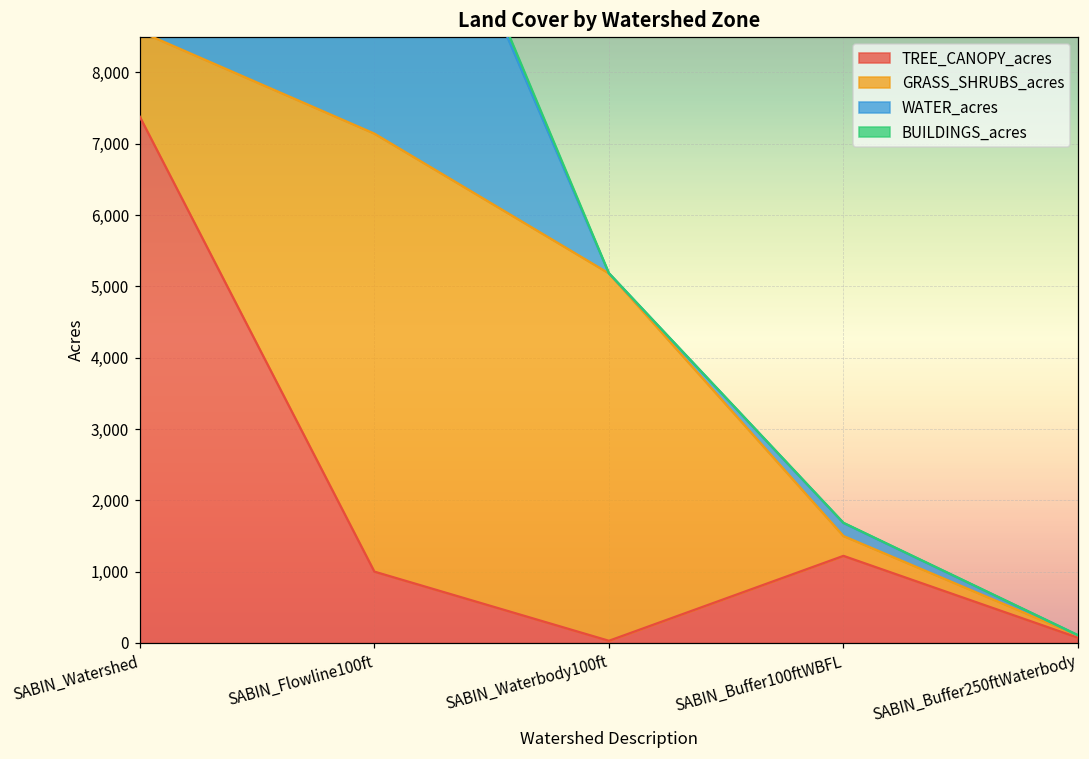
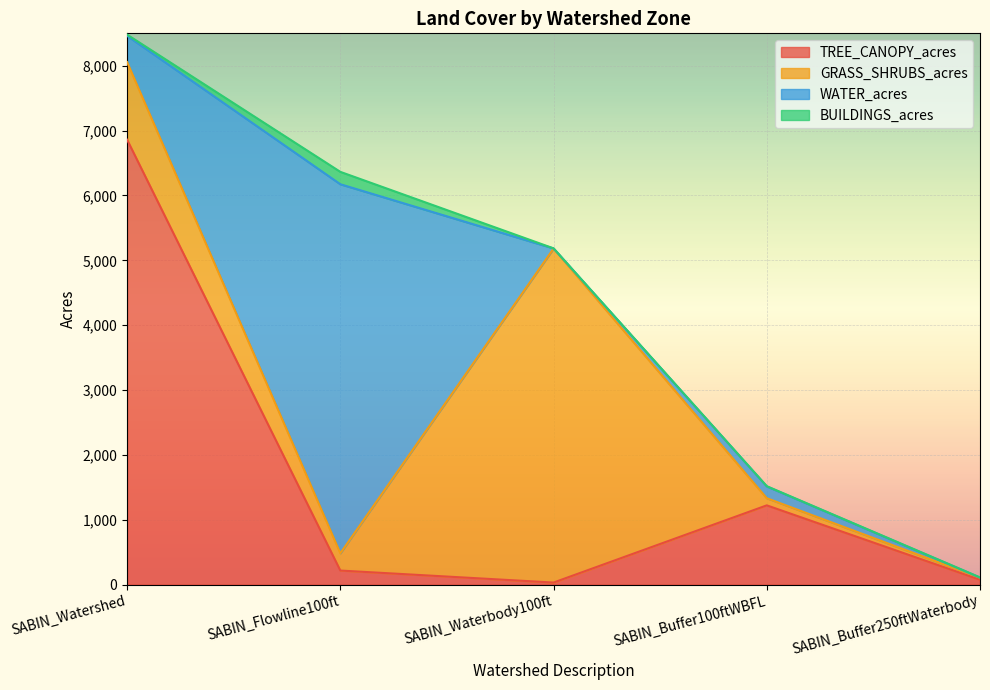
  {
    "TREE_CANOPY_acres": {
-     "SABIN_Watershed": "7,400",
-     "SABIN_Flowline100ft": "1,000",
+     "SABIN_Watershed": "6,900",
+     "SABIN_Flowline100ft": "200",
      "SABIN_Waterbody100ft": "0",
      "SABIN_Buffer100ftWBFL": "1,200"
    },
    "GRASS_SHRUBS_acres": {
-     "SABIN_Flowline100ft": "6,100",
-     "SABIN_Buffer100ftWBFL": "300"
+     "SABIN_Flowline100ft": "300",
+     "SABIN_Buffer100ftWBFL": "100"
    }
  }
